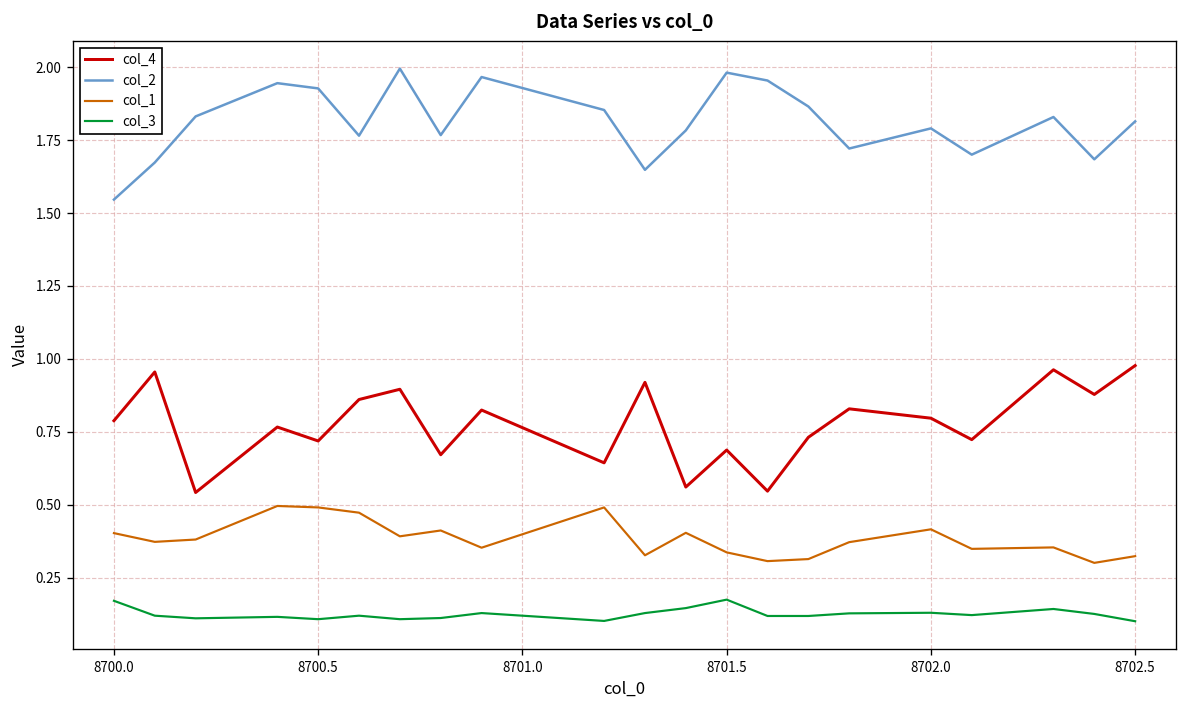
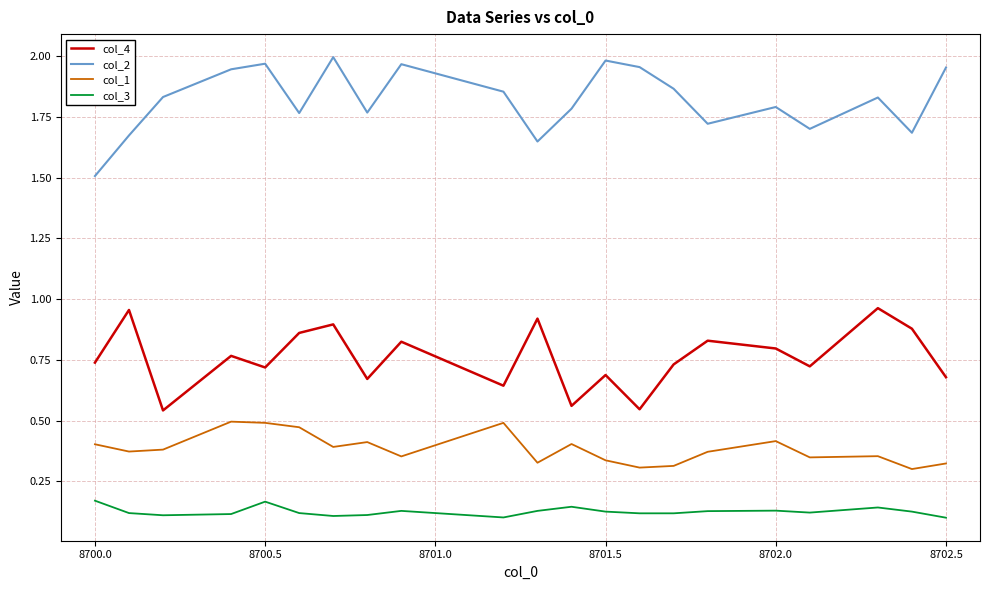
  {
    "col_4": {
-     "8700.0": 0.79,
+     "8700.0": 0.74,
      "8700.5": 0.72,
      "8701.5": 0.69,
      "8702.0": 0.80,
-     "8702.5": 0.98
+     "8702.5": 0.68
    },
    "col_2": {
-     "8700.0": 1.55,
-     "8700.5": 1.93,
+     "8700.0": 1.51,
+     "8700.5": 1.97,
      "8701.5": 1.98,
      "8702.0": 1.79,
-     "8702.5": 1.81
+     "8702.5": 1.95
    },
    "col_1": {
      "8700.0": 0.40,
      "8700.5": 0.49,
      "8701.5": 0.34,
      "8702.0": 0.42,
      "8702.5": 0.32
    },
    "col_3": {
      "8700.0": 0.17,
-     "8700.5": 0.11,
-     "8701.5": 0.18,
+     "8700.5": 0.17,
+     "8701.5": 0.13,
      "8702.0": 0.13,
      "8702.5": 0.10
    }
  }
